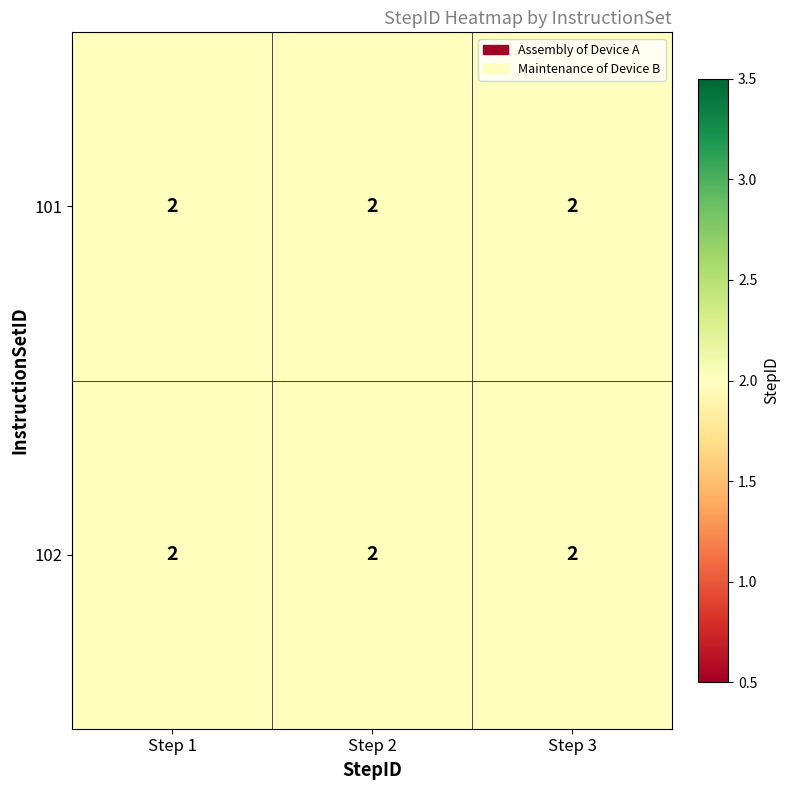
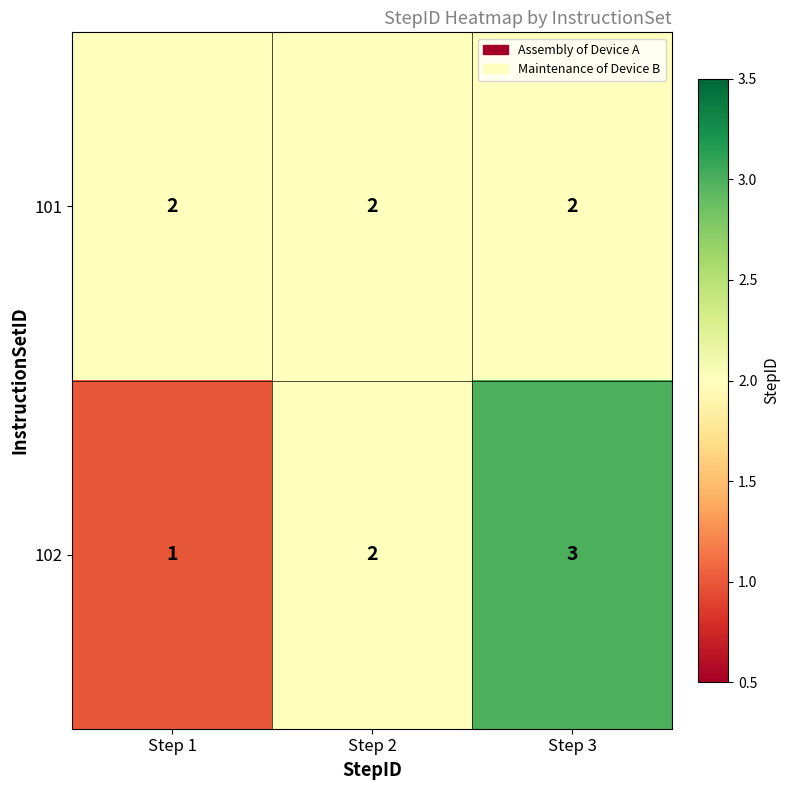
  {
    "101": {
      "Step 1": 2,
      "Step 2": 2,
      "Step 3": 2
    },
    "102": {
-     "Step 1": 2,
+     "Step 1": 1,
      "Step 2": 2,
-     "Step 3": 2
+     "Step 3": 3
    }
  }
